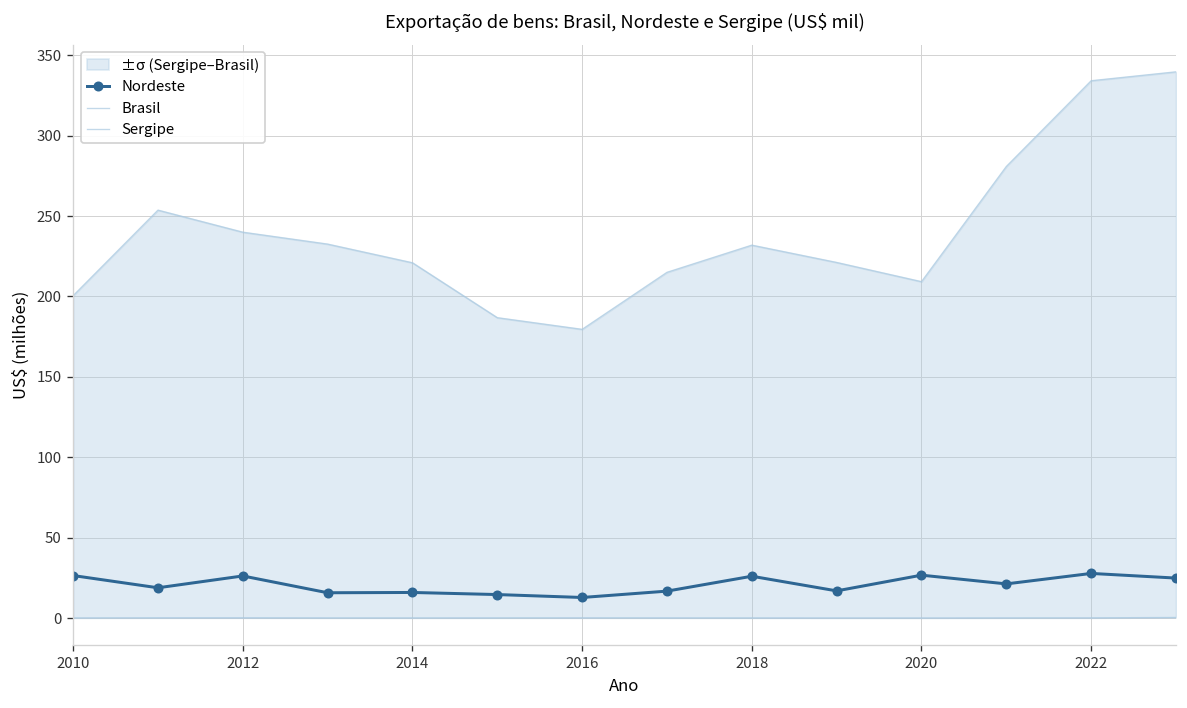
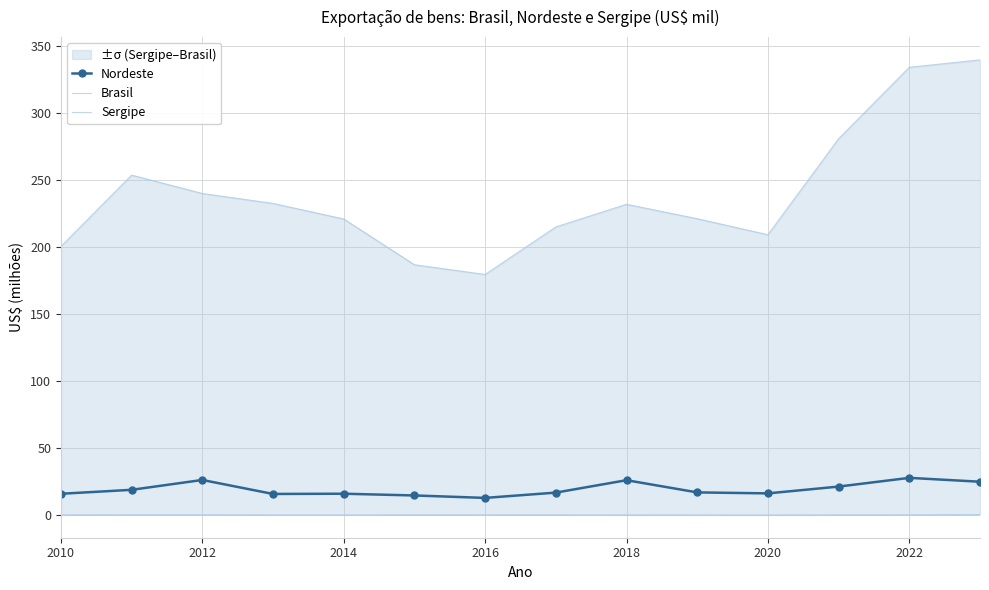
  {
    "Nordeste": {
-     "2010": 26,
+     "2010": 16,
      "2012": 26,
      "2014": 16,
      "2016": 13,
      "2018": 26,
-     "2020": 27,
+     "2020": 16,
      "2022": 28
    }
  }
